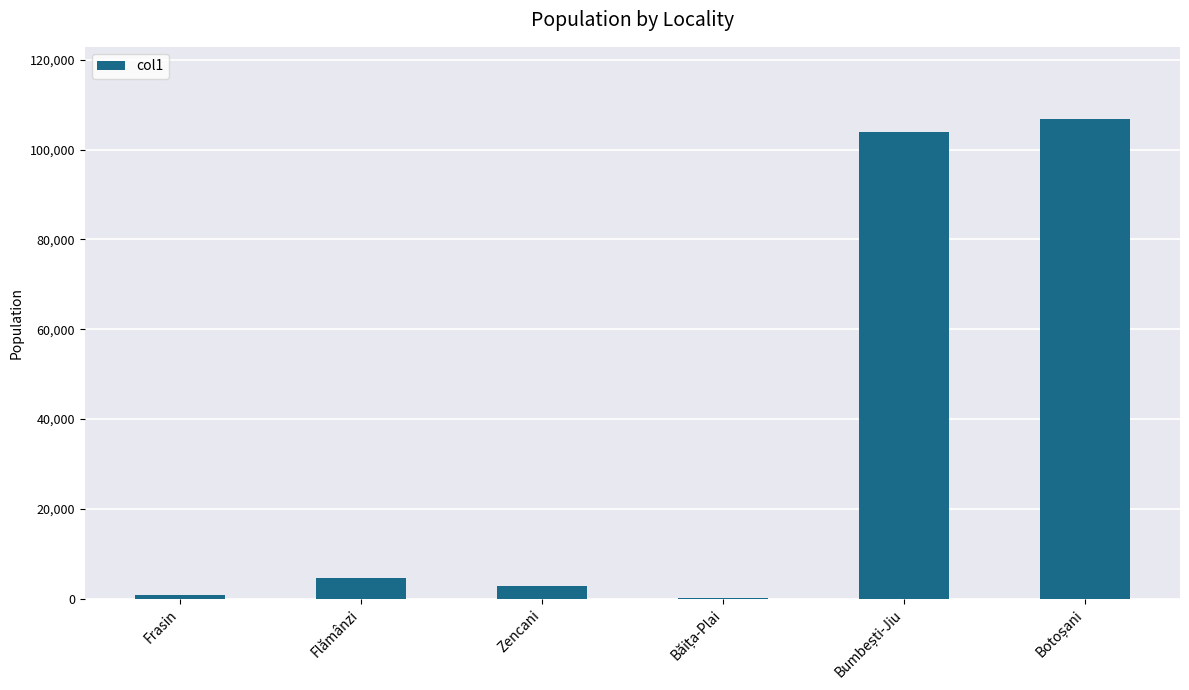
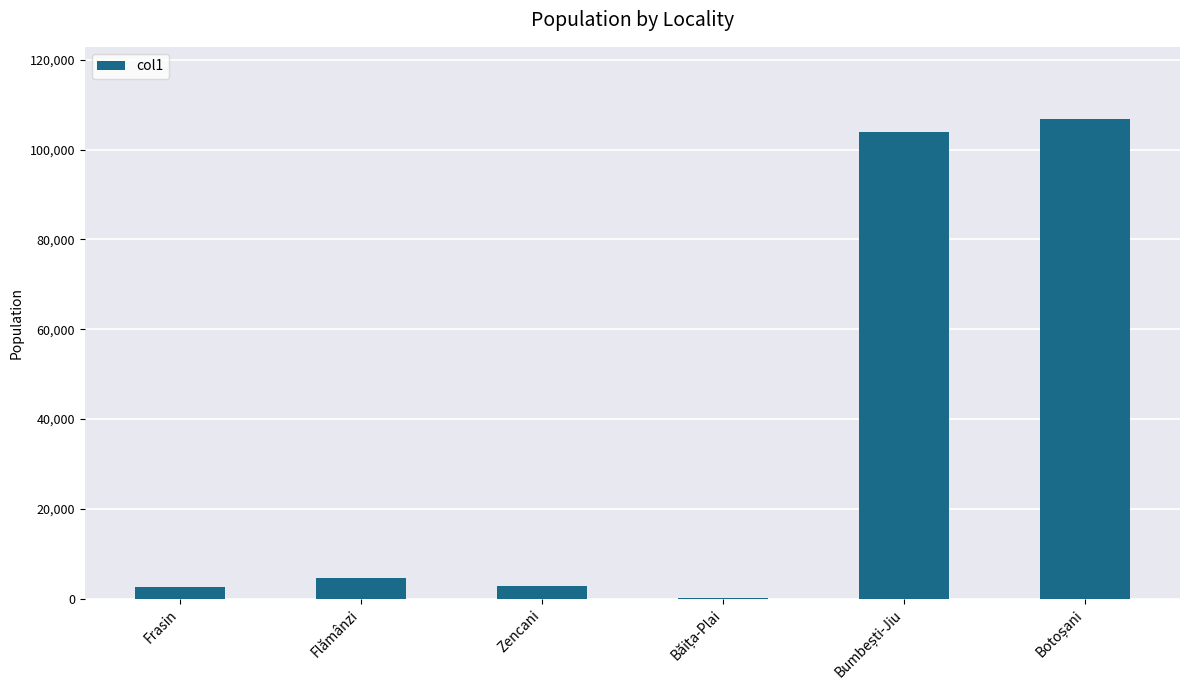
  {
-   "Frasin": "1,000",
+   "Frasin": "3,000",
    "Flămânzi": "5,000",
    "Zencani": "3,000",
    "Bumbești-Jiu": "104,000",
    "Botoșani": "107,000"
  }
